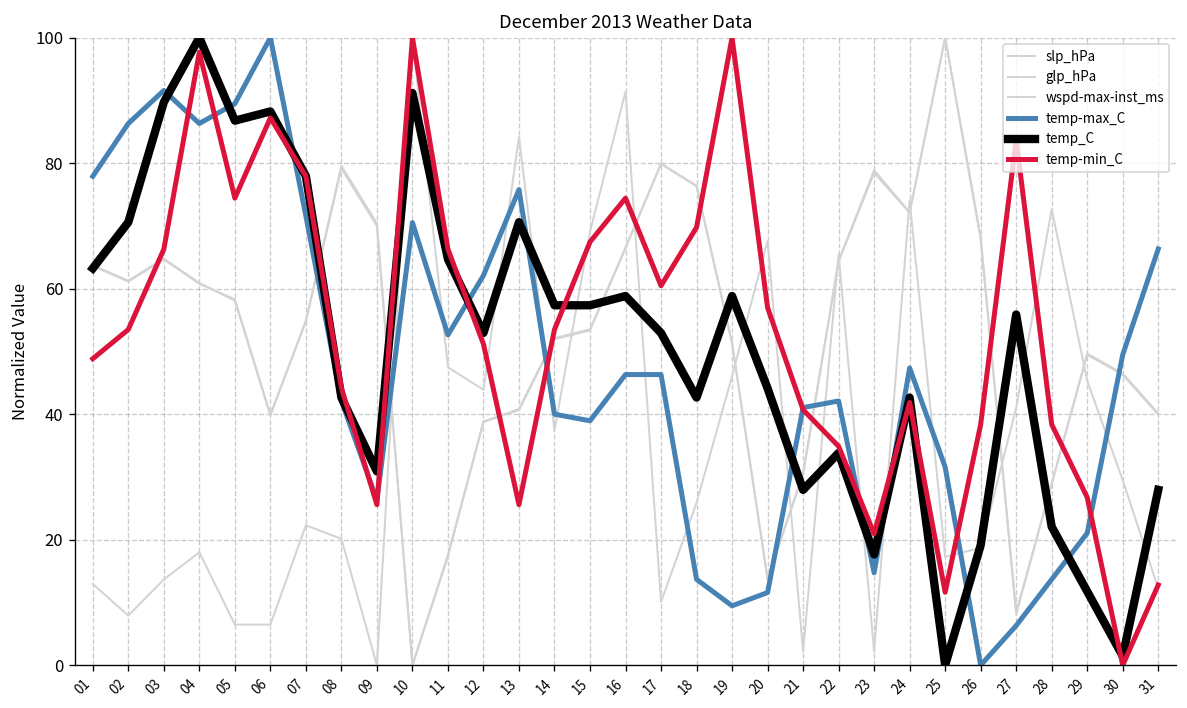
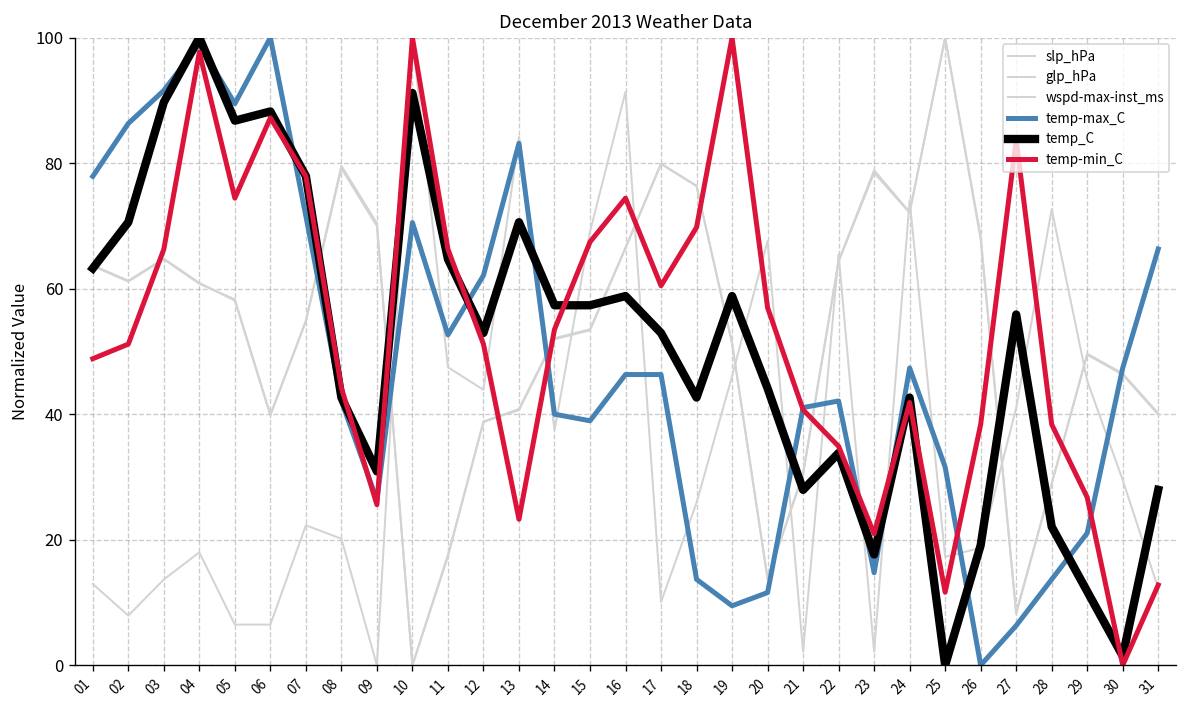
  {
    "temp-max_C": {
      "01": 78,
      "02": 86,
      "03": 92,
-     "04": 86,
+     "04": 99,
      "05": 89,
      "06": 100,
      "07": 72,
      "08": 42,
      "09": 26,
      "10": 71,
      "11": 53,
      "12": 62,
-     "13": 76,
+     "13": 83,
      "14": 40,
      "15": 39,
      "16": 46,
      "17": 46,
      "18": 14,
      "19": 9,
      "20": 12,
      "22": 42,
      "23": 15,
      "24": 47,
      "25": 32,
      "26": 0,
      "27": 6,
      "28": 14,
      "29": 21,
-     "30": 49,
+     "30": 47,
      "31": 66
    },
    "temp_C": {
      "02": 71,
      "03": 90,
      "04": 100,
      "05": 87,
      "06": 88,
      "08": 43,
      "09": 31,
      "10": 91,
      "11": 65,
      "12": 53,
      "13": 71,
      "14": 57,
      "15": 57,
      "16": 59,
      "17": 53,
      "18": 43,
      "19": 59,
      "20": 44,
      "21": 28,
      "22": 34,
      "23": 18,
      "24": 43,
      "25": 0,
      "27": 56,
      "28": 22,
      "29": 12,
      "30": 1,
      "31": 28
    },
    "temp-min_C": {
      "01": 49,
-     "02": 53,
+     "02": 51,
      "03": 66,
      "04": 98,
      "05": 74,
      "06": 87,
      "08": 44,
      "09": 26,
      "11": 66,
      "12": 51,
-     "13": 26,
+     "13": 23,
      "14": 53,
      "15": 67,
      "16": 74,
      "17": 60,
      "18": 70,
      "19": 100,
      "20": 57,
      "22": 35,
      "23": 21,
      "24": 42,
      "25": 12,
      "26": 38,
      "28": 38,
      "29": 27,
      "30": 0,
      "31": 13
    }
  }
